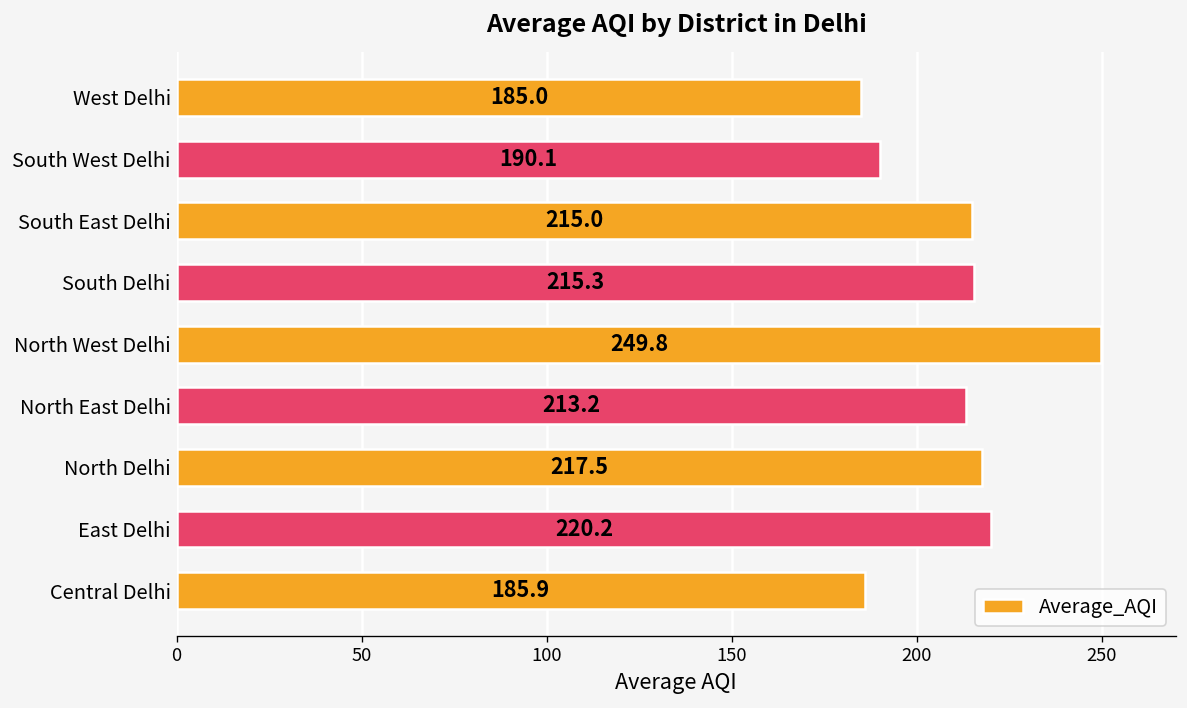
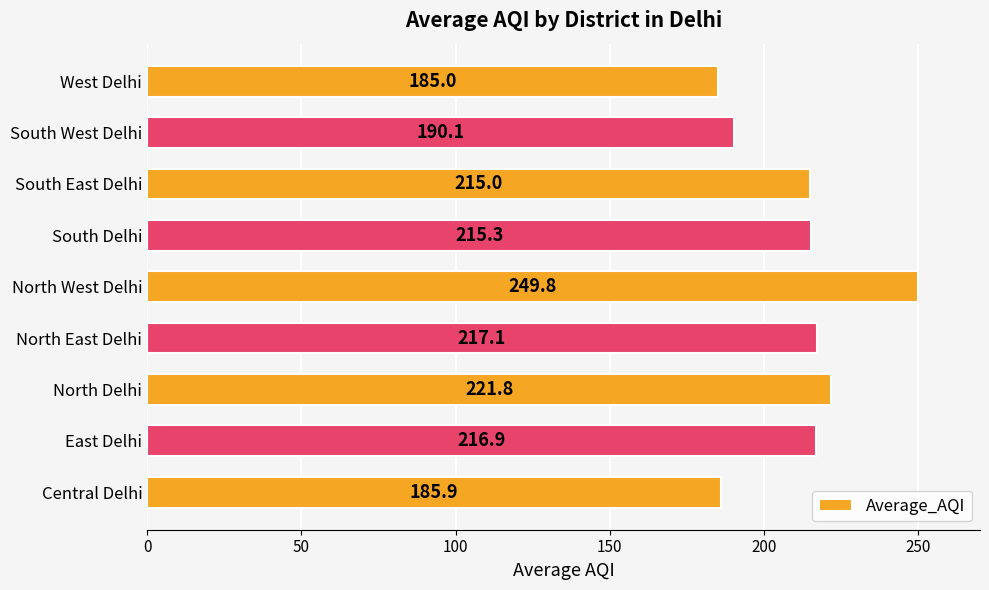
  {
    "West Delhi": 185.0,
    "South West Delhi": 190.1,
    "South East Delhi": 215.0,
    "South Delhi": 215.3,
    "North West Delhi": 249.8,
-   "North East Delhi": 213.2,
-   "North Delhi": 217.5,
-   "East Delhi": 220.2,
+   "North East Delhi": 217.1,
+   "North Delhi": 221.8,
+   "East Delhi": 216.9,
    "Central Delhi": 185.9
  }
